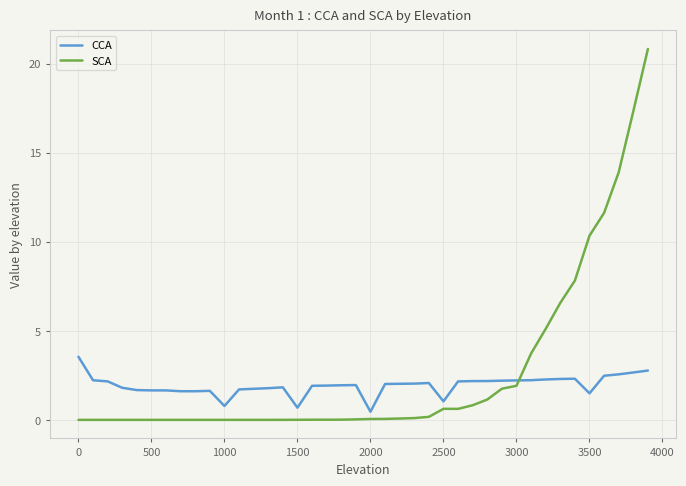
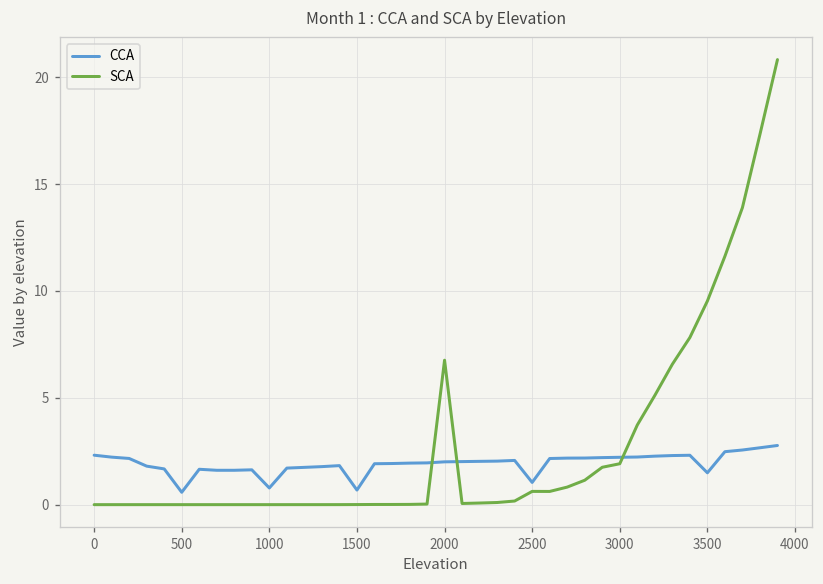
  {
    "CCA": {
-     "0": 3.5,
-     "500": 1.7,
+     "0": 2.3,
+     "500": 0.6,
      "1000": 0.8,
      "1500": 0.7,
-     "2000": 0.5,
+     "2000": 2.0,
      "2500": 1.0,
      "3000": 2.2,
      "3500": 1.5
    },
    "SCA": {
      "0": 0.0,
      "500": 0.0,
      "1000": 0.0,
      "1500": 0.0,
-     "2000": 0.0,
+     "2000": 6.8,
      "2500": 0.6,
      "3000": 1.9,
-     "3500": 10.3
+     "3500": 9.5
    }
  }
